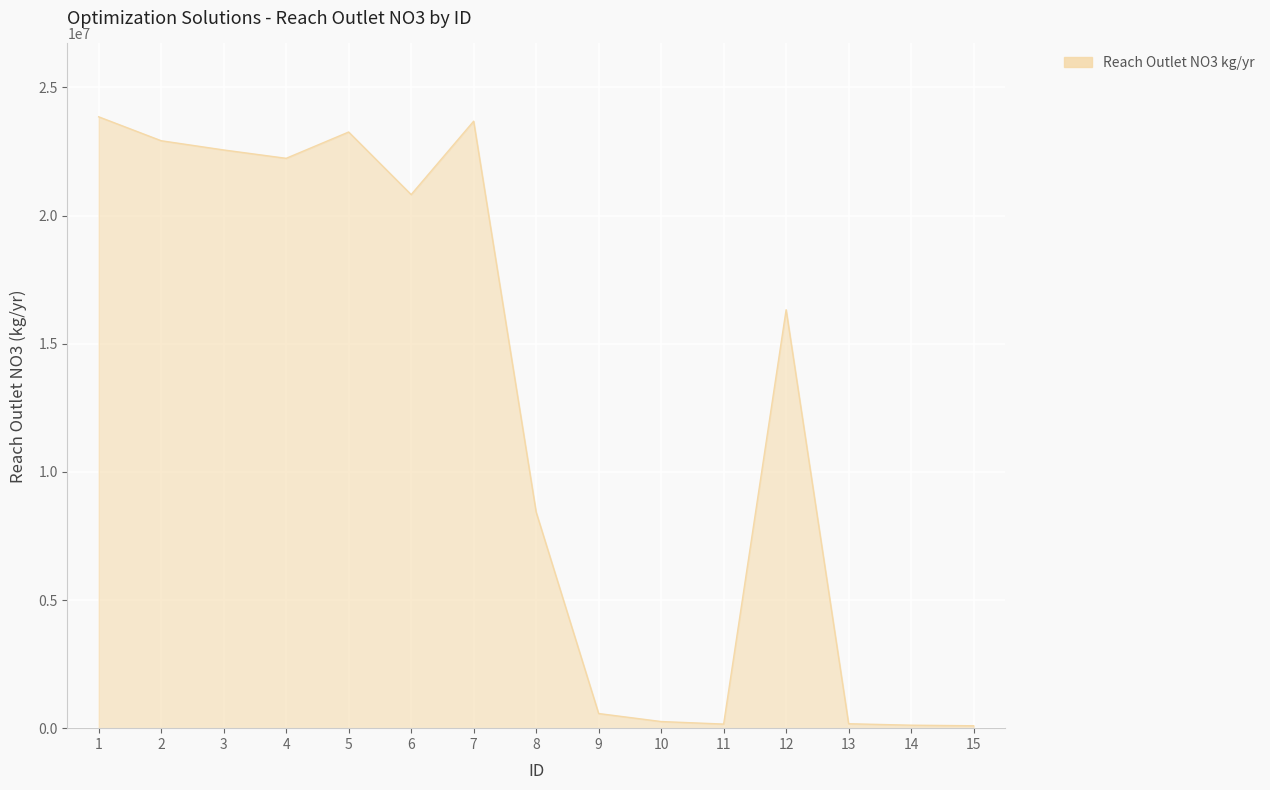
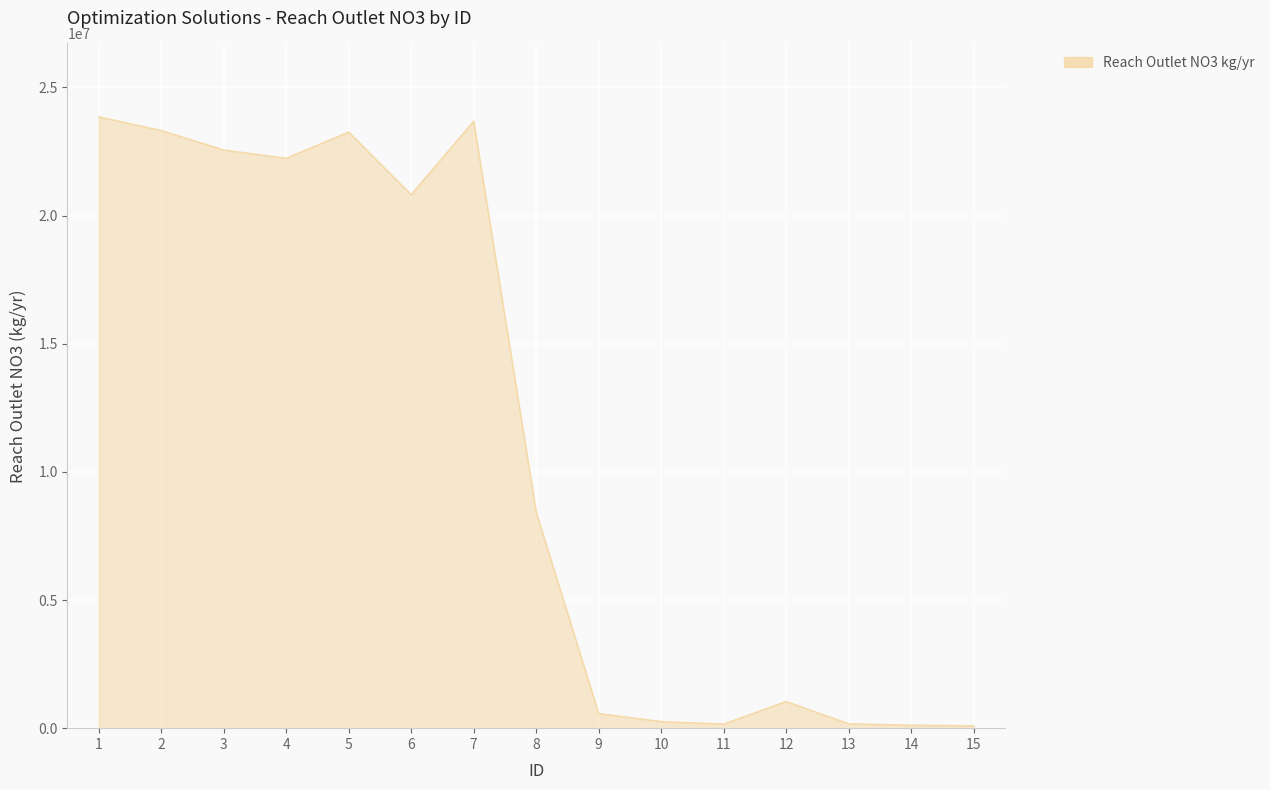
  {
    "1": 23900000,
-   "2": 22900000,
+   "2": 23300000,
    "3": 22600000,
    "4": 22200000,
    "5": 23300000,
    "6": 20800000,
    "7": 23700000,
    "8": 8400000,
    "9": 600000,
    "10": 300000,
    "11": 200000,
-   "12": 16300000,
+   "12": 1000000,
    "13": 200000,
    "14": 100000,
    "15": 100000
  }
